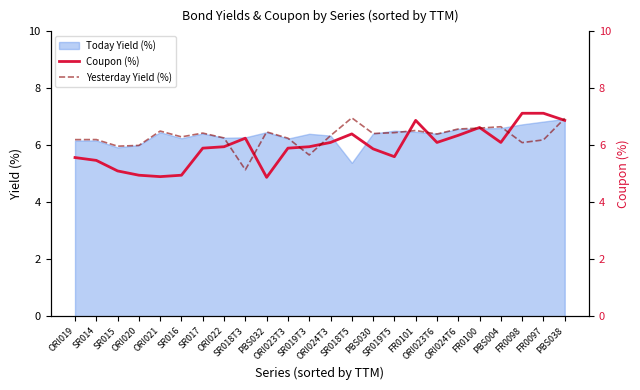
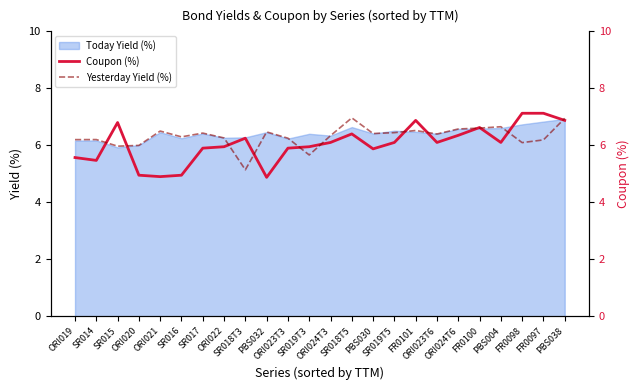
  {
    "Today Yield (%)": {
      "ORI019": 6.2,
      "SR014": 6.2,
      "SR015": 5.9,
      "ORI020": 6.0,
      "ORI021": 6.5,
      "SR016": 6.2,
      "SR017": 6.4,
      "ORI022": 6.3,
      "SR018T3": 6.3,
      "PBS032": 6.5,
      "ORI023T3": 6.2,
      "SR019T3": 6.4,
      "ORI024T3": 6.3,
-     "SR018T5": 5.4,
+     "SR018T5": 6.6,
      "PBS030": 6.4,
      "SR019T5": 6.5,
      "FR0101": 6.5,
      "ORI023T6": 6.4,
      "ORI024T6": 6.6,
      "FR0100": 6.6,
      "PBS004": 6.6,
      "FR0098": 6.7,
      "FR0097": 6.8,
      "PBS038": 6.9
    },
    "Coupon (%)": {
      "ORI019": 5.6,
      "SR014": 5.5,
-     "SR015": 5.1,
+     "SR015": 6.8,
      "ORI020": 5.0,
      "ORI021": 4.9,
      "SR016": 5.0,
      "SR017": 5.9,
      "ORI022": 6.0,
      "SR018T3": 6.3,
      "PBS032": 4.9,
      "ORI023T3": 5.9,
      "SR019T3": 6.0,
      "ORI024T3": 6.1,
      "SR018T5": 6.4,
      "PBS030": 5.9,
-     "SR019T5": 5.6,
+     "SR019T5": 6.1,
      "FR0101": 6.9,
      "ORI023T6": 6.1,
      "ORI024T6": 6.4,
      "PBS004": 6.1,
      "FR0098": 7.1,
      "FR0097": 7.1
    },
    "Yesterday Yield (%)": {
      "ORI019": 6.2,
      "SR014": 6.2,
      "SR015": 6.0,
      "ORI020": 6.0,
      "ORI021": 6.5,
      "SR016": 6.3,
      "SR017": 6.4,
      "ORI022": 6.3,
      "SR018T3": 5.1,
      "PBS032": 6.5,
      "ORI023T3": 6.2,
      "SR019T3": 5.7,
      "ORI024T3": 6.3,
      "SR018T5": 7.0,
      "PBS030": 6.4,
      "SR019T5": 6.4,
      "FR0101": 6.5,
      "ORI023T6": 6.4,
      "ORI024T6": 6.6,
      "PBS004": 6.7,
      "FR0098": 6.1,
      "FR0097": 6.2
    }
  }
